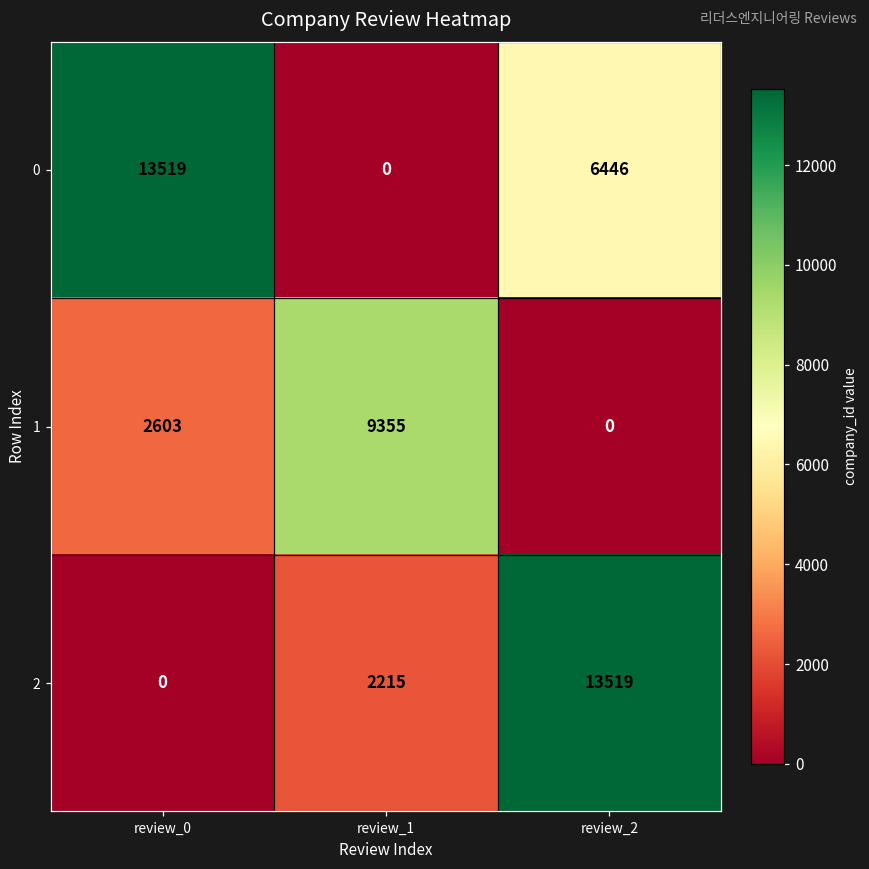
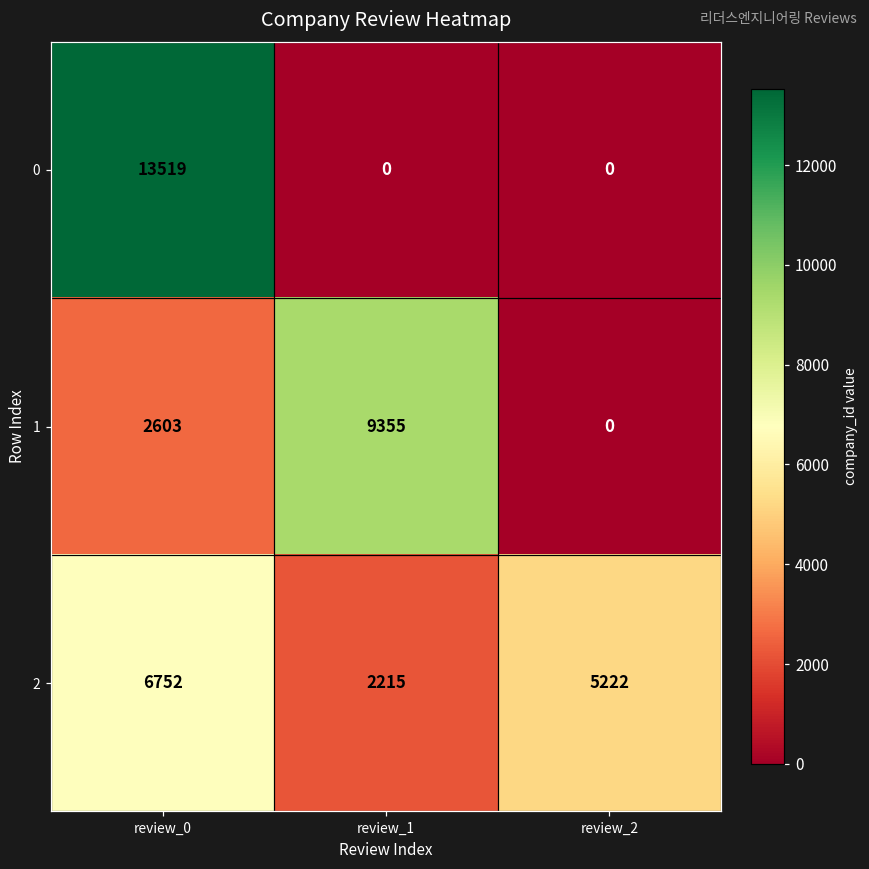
  {
    "0": {
      "review_0": 13519,
      "review_1": 0,
-     "review_2": 6446
+     "review_2": 0
    },
    "1": {
      "review_0": 2603,
      "review_1": 9355,
      "review_2": 0
    },
    "2": {
-     "review_0": 0,
+     "review_0": 6752,
      "review_1": 2215,
-     "review_2": 13519
+     "review_2": 5222
    }
  }
